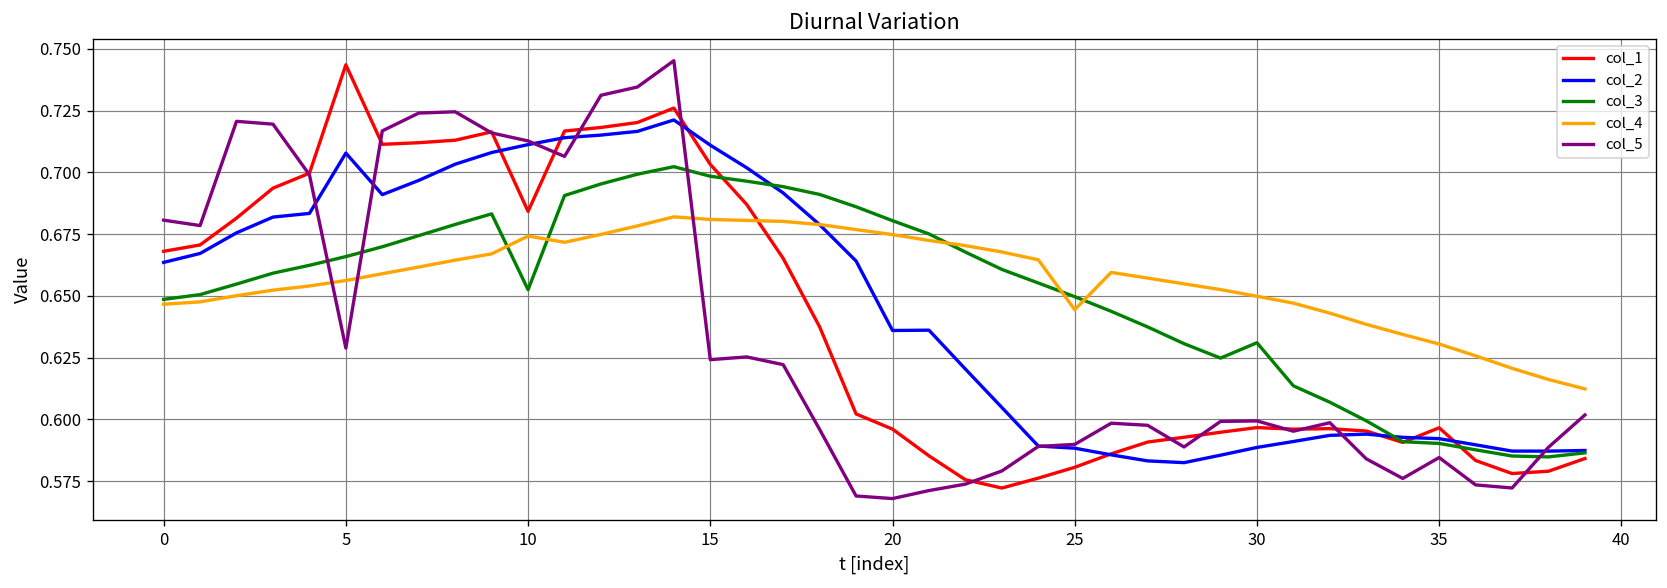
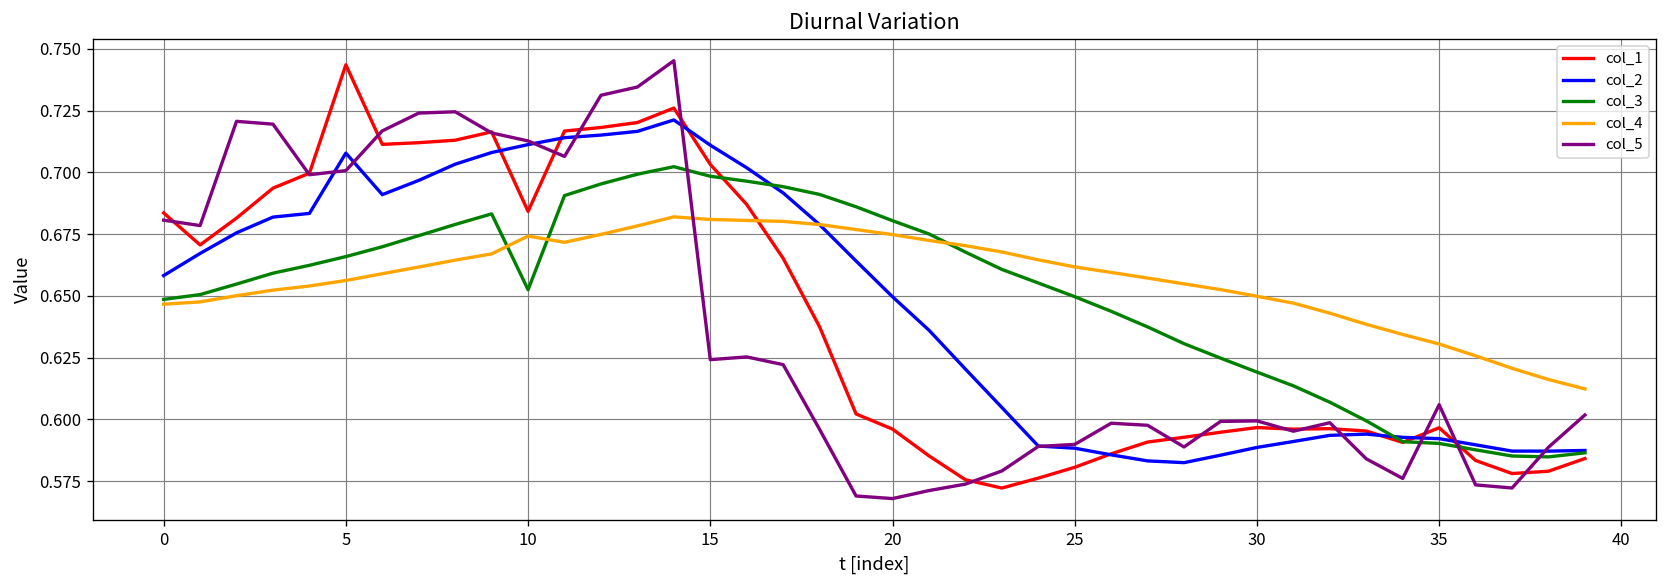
  {
    "col_1": {
-     "0": 0.668,
+     "0": 0.684,
      "5": 0.744,
      "10": 0.684,
      "15": 0.703,
      "20": 0.596,
      "25": 0.581,
      "30": 0.597,
      "35": 0.597
    },
    "col_2": {
-     "0": 0.664,
+     "0": 0.658,
      "5": 0.708,
      "10": 0.711,
      "15": 0.711,
-     "20": 0.636,
+     "20": 0.650,
      "25": 0.588,
      "30": 0.589,
      "35": 0.592
    },
    "col_3": {
      "0": 0.649,
      "5": 0.666,
      "10": 0.653,
      "15": 0.698,
      "20": 0.680,
      "25": 0.650,
-     "30": 0.631,
+     "30": 0.619,
      "35": 0.590
    },
    "col_4": {
      "0": 0.647,
      "5": 0.656,
      "10": 0.674,
      "15": 0.681,
      "20": 0.675,
-     "25": 0.644,
+     "25": 0.662,
      "30": 0.650,
      "35": 0.631
    },
    "col_5": {
      "0": 0.681,
-     "5": 0.629,
+     "5": 0.701,
      "10": 0.713,
      "15": 0.624,
      "20": 0.568,
      "25": 0.590,
      "30": 0.599,
-     "35": 0.585
+     "35": 0.606
    }
  }
